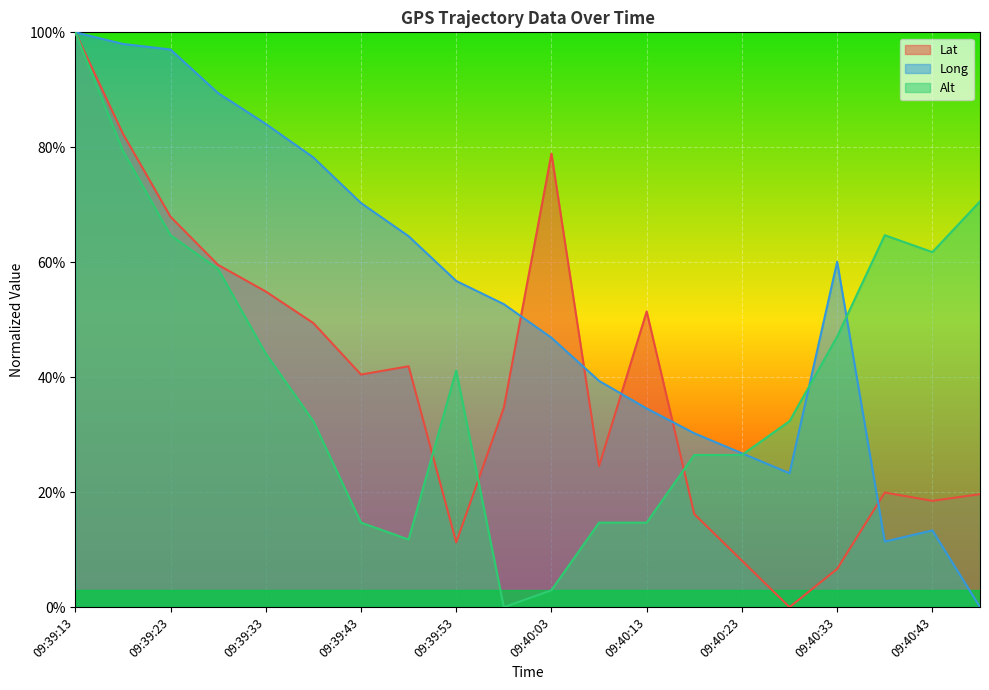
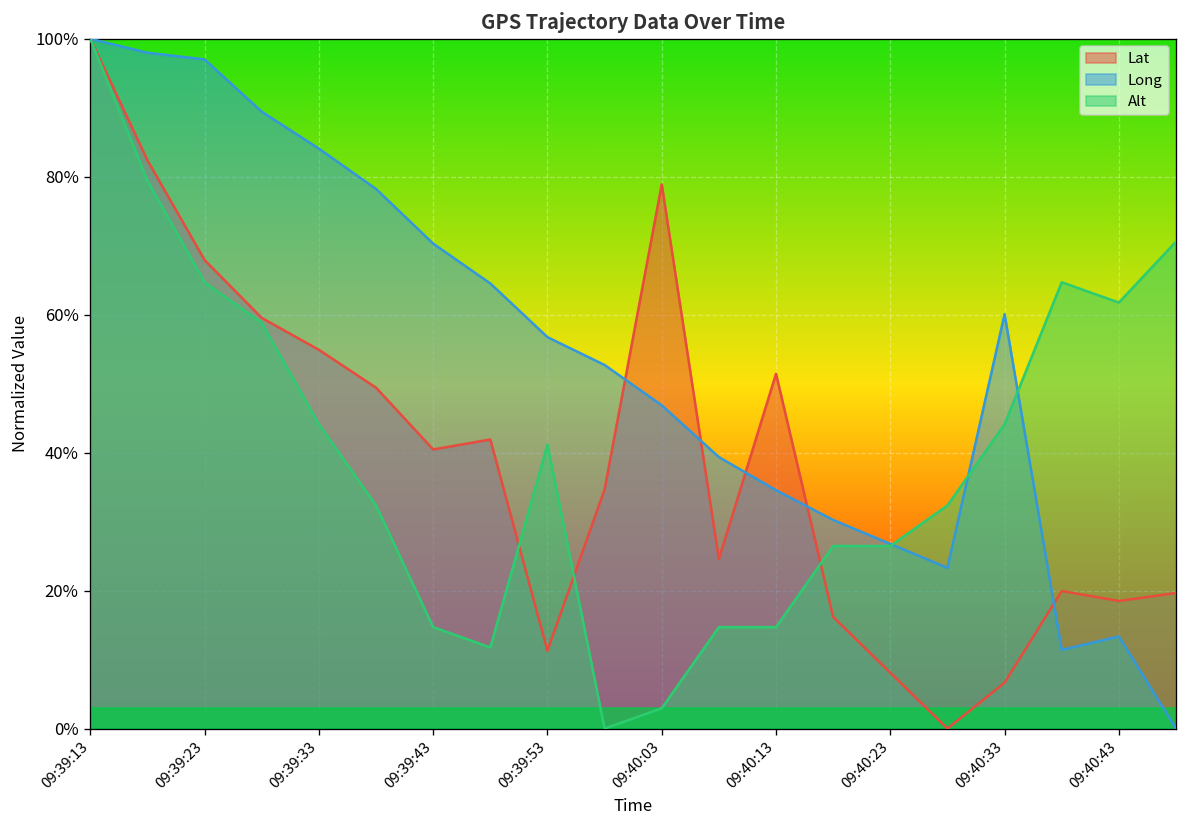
  {
    "Lat": {
      "09:39:23": "68%",
      "09:39:33": "55%",
      "09:39:43": "40%",
      "09:39:53": "11%",
      "09:40:03": "79%",
      "09:40:13": "51%",
      "09:40:23": "8%",
      "09:40:33": "7%",
      "09:40:43": "18%"
    },
    "Long": {
      "09:39:23": "97%",
      "09:39:33": "84%",
      "09:39:43": "70%",
      "09:39:53": "57%",
      "09:40:03": "47%",
      "09:40:13": "35%",
      "09:40:33": "60%",
      "09:40:43": "13%"
    },
    "Alt": {
      "09:39:23": "65%",
      "09:39:33": "44%",
      "09:39:43": "15%",
      "09:39:53": "41%",
      "09:40:13": "15%",
-     "09:40:33": "47%",
+     "09:40:33": "44%",
      "09:40:43": "62%"
    }
  }
